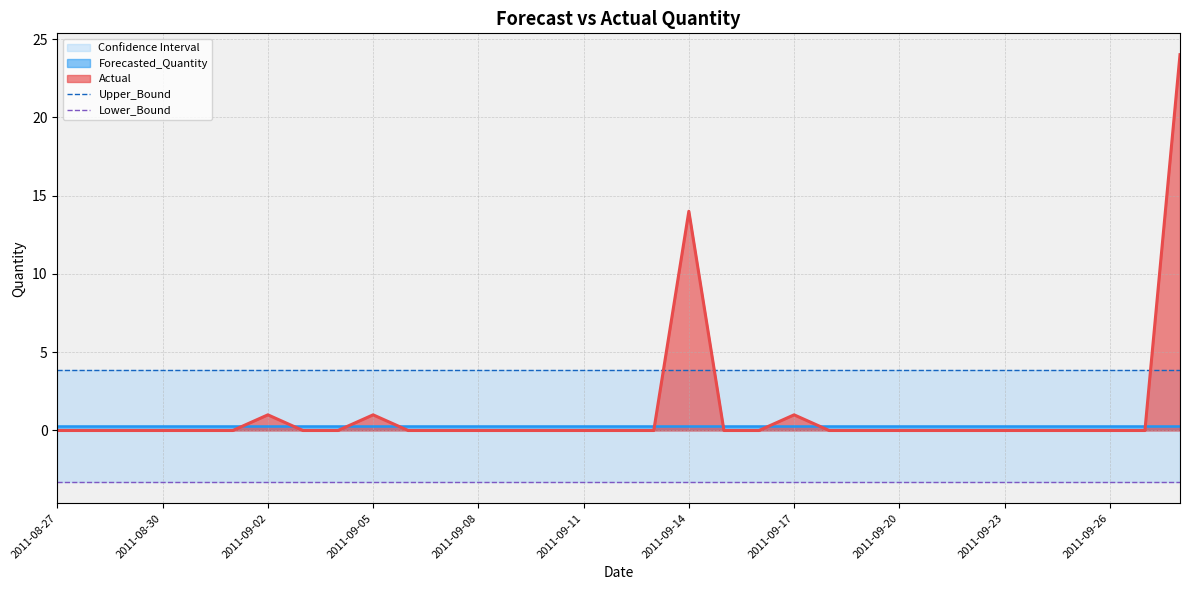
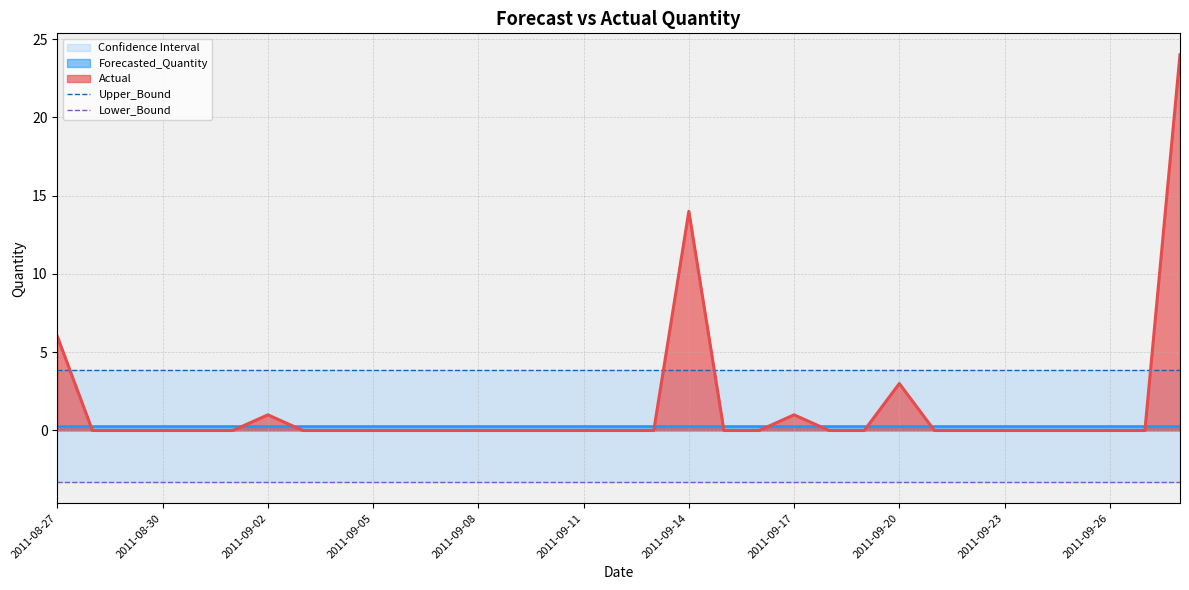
  {
    "Confidence Interval": {
      "2011-08-27": 3.8,
      "2011-08-30": 3.8,
      "2011-09-02": 3.8,
      "2011-09-05": 3.8,
      "2011-09-08": 3.8,
      "2011-09-11": 3.8,
      "2011-09-14": 3.8,
      "2011-09-17": 3.8,
      "2011-09-20": 3.8,
      "2011-09-23": 3.8,
      "2011-09-26": 3.8
    },
    "Lower_Bound": {
      "2011-08-27": -3.3,
      "2011-08-30": -3.3,
      "2011-09-02": -3.3,
      "2011-09-05": -3.3,
      "2011-09-08": -3.3,
      "2011-09-11": -3.3,
      "2011-09-14": -3.3,
      "2011-09-17": -3.3,
      "2011-09-20": -3.3,
      "2011-09-23": -3.3,
      "2011-09-26": -3.3
    },
    "Forecasted_Quantity": {
      "2011-08-27": 0.3,
      "2011-08-30": 0.3,
      "2011-09-02": 0.3,
      "2011-09-05": 0.3,
      "2011-09-08": 0.3,
      "2011-09-11": 0.3,
      "2011-09-14": 0.3,
      "2011-09-17": 0.3,
      "2011-09-20": 0.3,
      "2011-09-23": 0.3,
      "2011-09-26": 0.3
    },
    "Actual": {
-     "2011-08-27": 0,
+     "2011-08-27": 6,
      "2011-08-30": 0,
      "2011-09-02": 1,
-     "2011-09-05": 1,
+     "2011-09-05": 0,
      "2011-09-08": 0,
      "2011-09-11": 0,
      "2011-09-14": 14,
      "2011-09-17": 1,
-     "2011-09-20": 0,
+     "2011-09-20": 3,
      "2011-09-23": 0,
      "2011-09-26": 0
    }
  }
